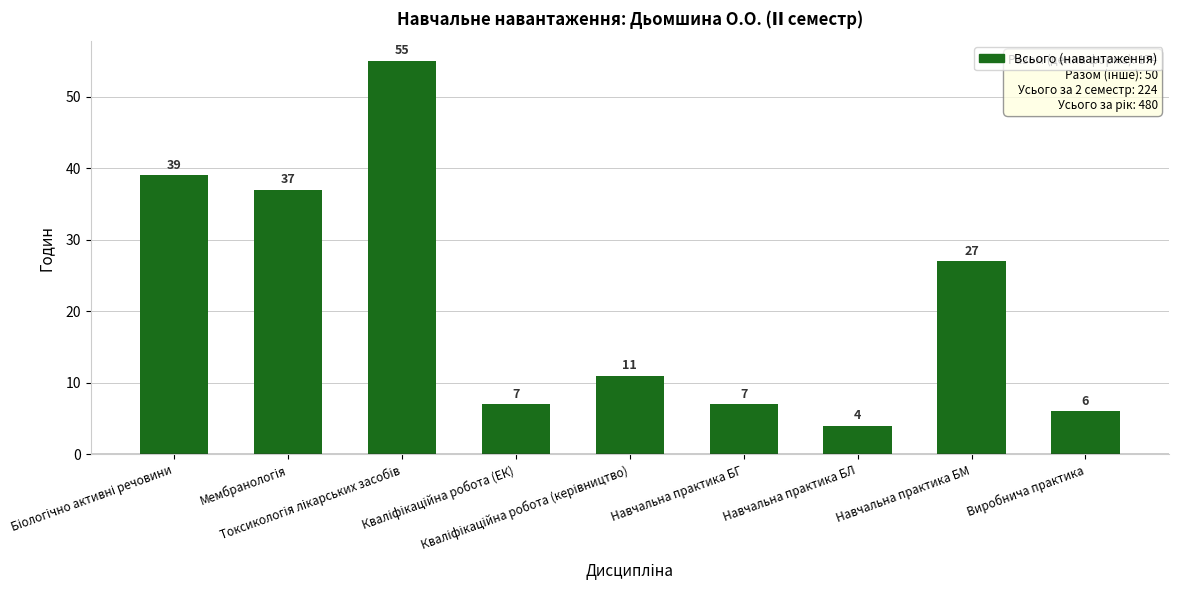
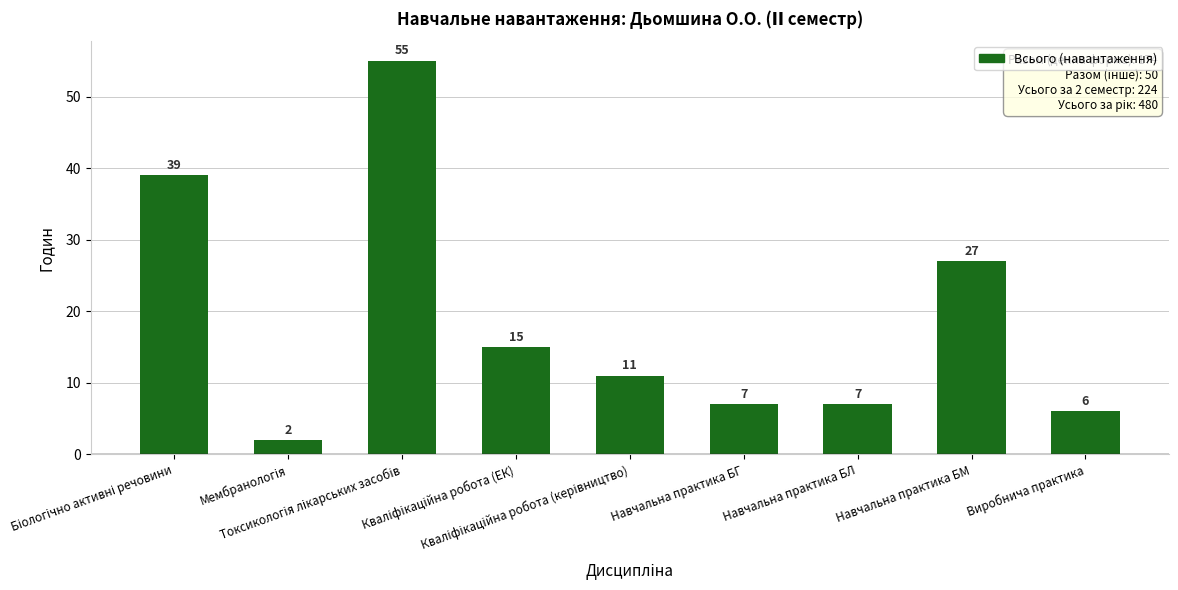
  {
    "Біологічно активні речовини": 39,
-   "Мембранологія": 37,
+   "Мембранологія": 2,
    "Токсикологія лікарських засобів": 55,
-   "Кваліфікаційна робота (ЕК)": 7,
+   "Кваліфікаційна робота (ЕК)": 15,
    "Кваліфікаційна робота (керівництво)": 11,
    "Навчальна практика БГ": 7,
-   "Навчальна практика БЛ": 4,
+   "Навчальна практика БЛ": 7,
    "Навчальна практика БМ": 27,
    "Виробнича практика": 6
  }
